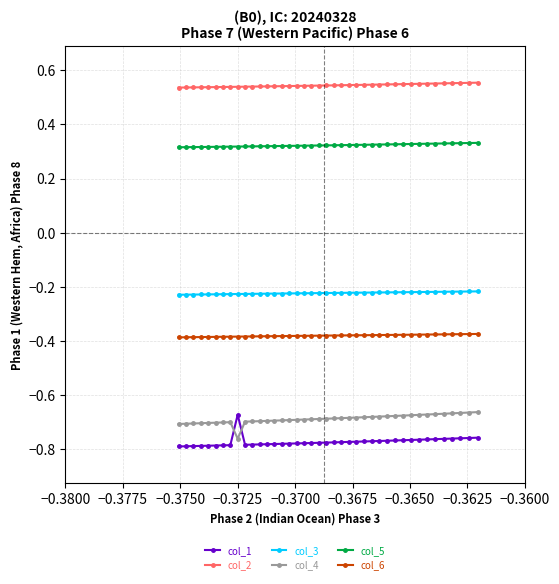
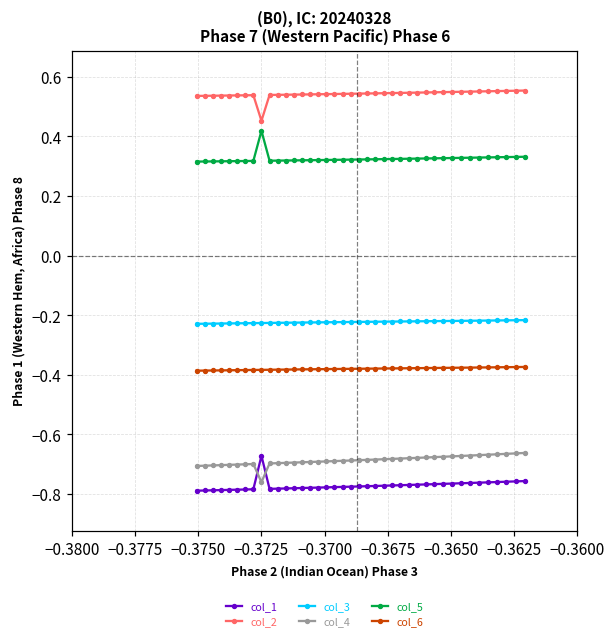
  {
    "col_1": {
      "−0.3725": -0.67
    },
    "col_2": {
-     "−0.3725": 0.54
+     "−0.3725": 0.45
    },
    "col_3": {
      "−0.3725": -0.23
    },
    "col_4": {
      "−0.3725": -0.76
    },
    "col_5": {
-     "−0.3725": 0.32
+     "−0.3725": 0.42
    },
    "col_6": {
      "−0.3725": -0.38
    }
  }
